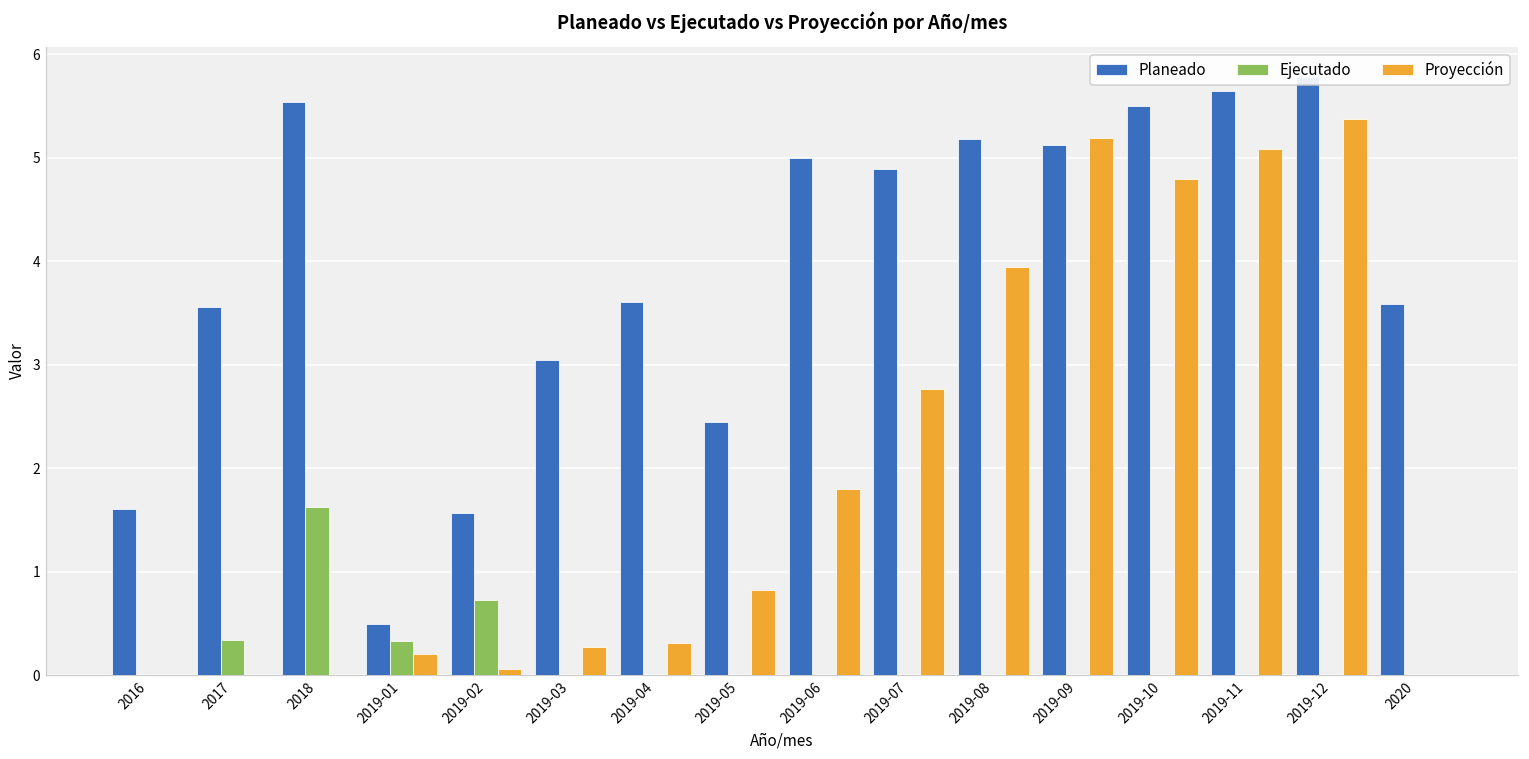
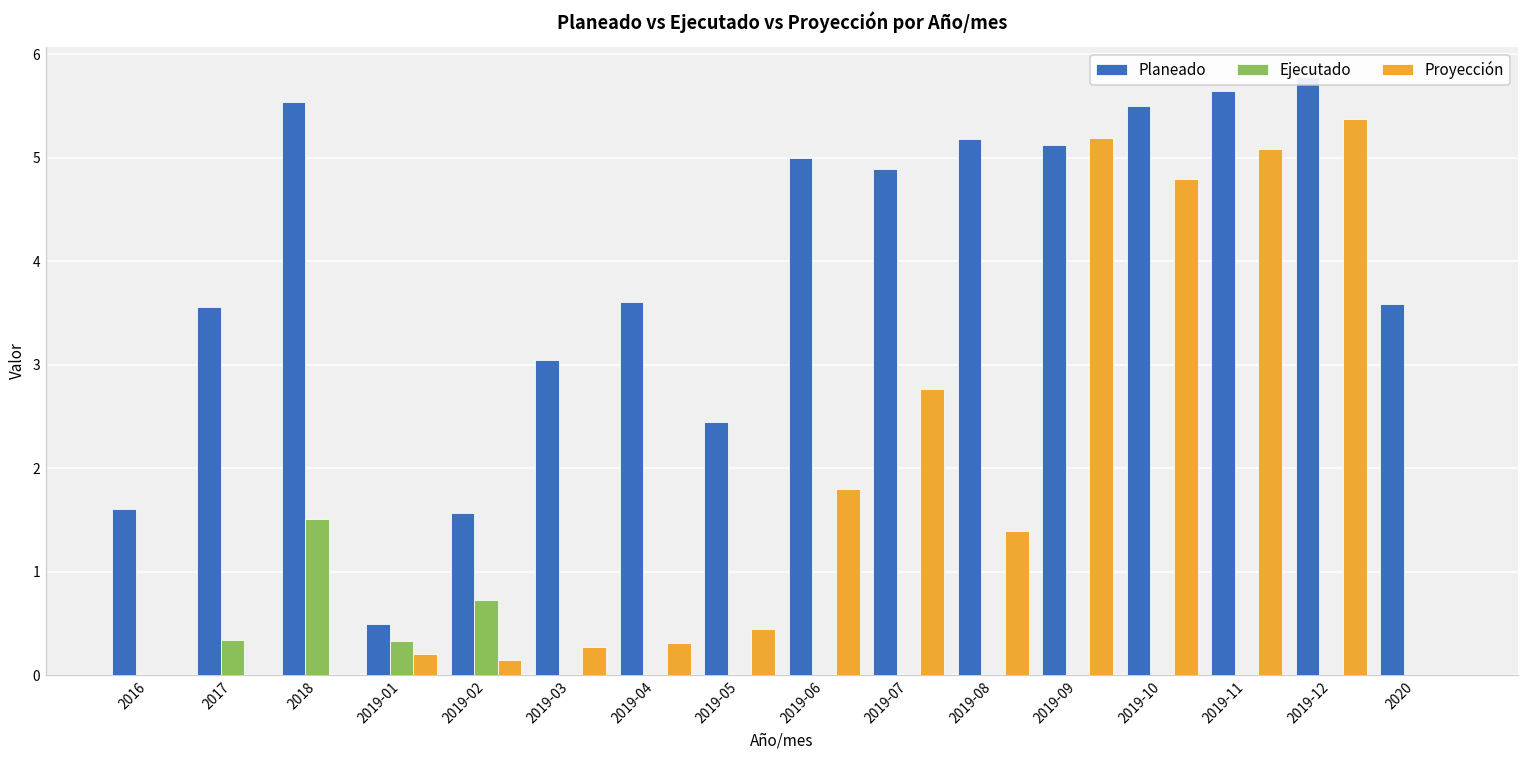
  {
    "Planeado": {
      "2016": 1.6,
      "2017": 3.6,
      "2018": 5.5,
      "2019-01": 0.5,
      "2019-02": 1.6,
      "2019-03": 3.0,
      "2019-04": 3.6,
      "2019-05": 2.4,
      "2019-06": 5.0,
      "2019-07": 4.9,
      "2019-08": 5.2,
      "2019-09": 5.1,
      "2019-10": 5.5,
      "2019-11": 5.6,
      "2020": 3.6
    },
    "Ejecutado": {
      "2016": 0.0,
      "2017": 0.3,
-     "2018": 1.6,
+     "2018": 1.5,
      "2019-01": 0.3,
      "2019-02": 0.7,
      "2019-03": 0.0,
      "2019-04": 0.0,
      "2019-05": 0.0,
      "2019-06": 0.0,
      "2019-07": 0.0,
      "2019-08": 0.0,
      "2019-09": 0.0,
      "2019-10": 0.0,
      "2019-11": 0.0,
      "2019-12": 0.0,
      "2020": 0.0
    },
    "Proyección": {
      "2016": 0.0,
      "2017": 0.0,
      "2018": 0.0,
      "2019-01": 0.2,
-     "2019-02": 0.06,
+     "2019-02": 0.15,
      "2019-03": 0.3,
      "2019-04": 0.3,
-     "2019-05": 0.8,
+     "2019-05": 0.4,
      "2019-06": 1.8,
      "2019-07": 2.8,
-     "2019-08": 3.9,
+     "2019-08": 1.4,
      "2019-09": 5.2,
      "2019-10": 4.8,
      "2019-11": 5.1,
      "2019-12": 5.4,
      "2020": 0.0
    }
  }
